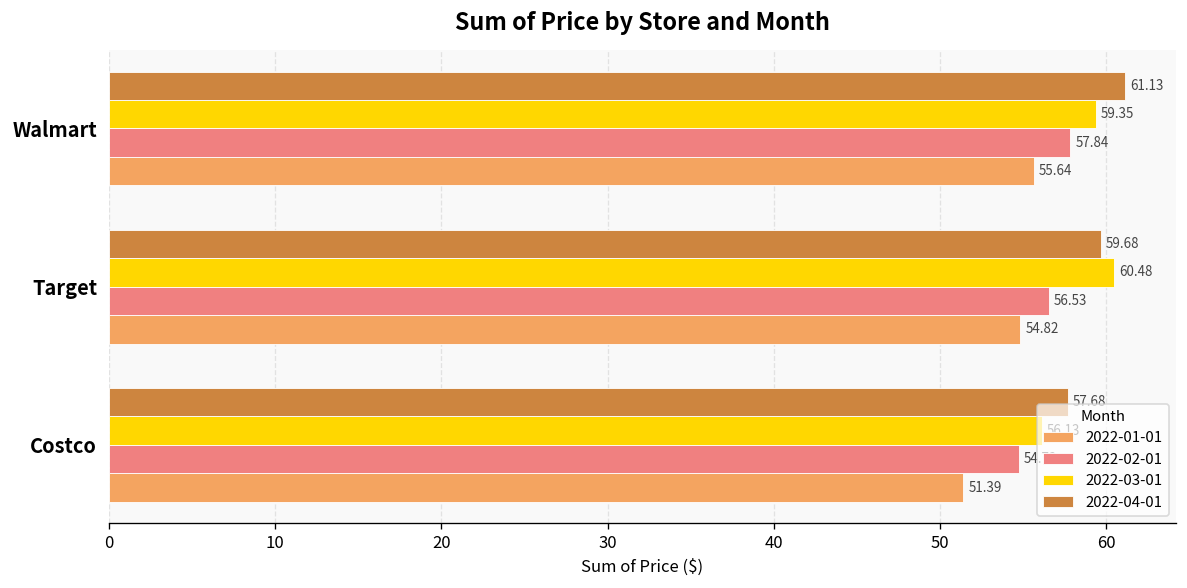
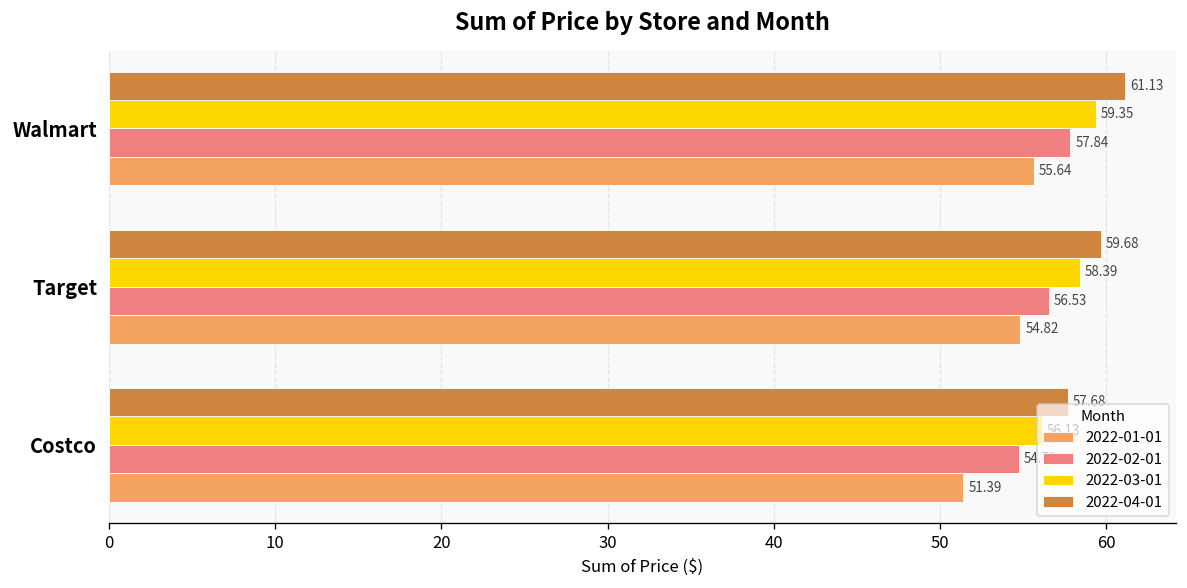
  {
    "2022-03-01": {
      "Walmart": 59.35,
-     "Target": 60.48
+     "Target": 58.39
    }
  }
